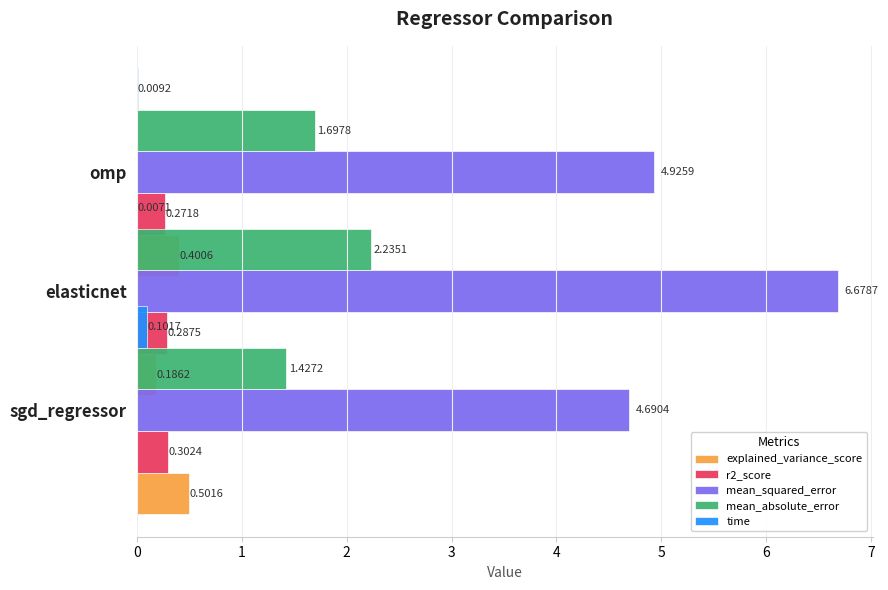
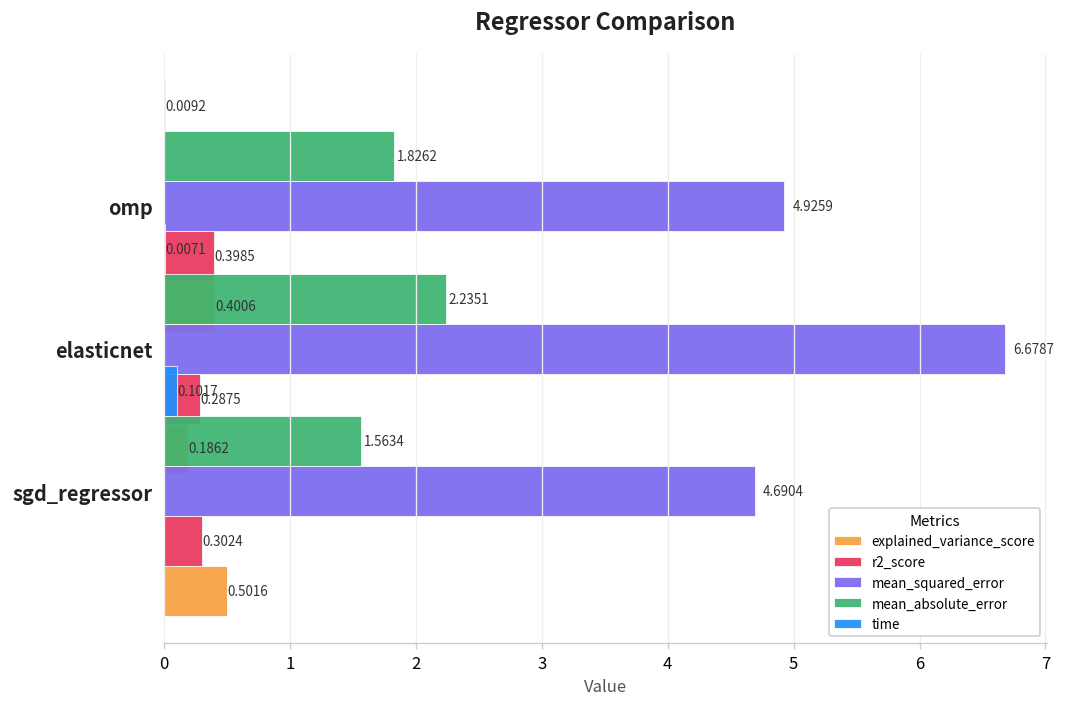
  {
    "r2_score": {
-     "omp": 0.2718,
+     "omp": 0.3985,
      "sgd_regressor": 0.3024
    },
    "mean_squared_error": {
      "omp": 4.9259,
      "elasticnet": 6.6787,
      "sgd_regressor": 4.6904
    },
    "mean_absolute_error": {
-     "omp": 1.6978,
+     "omp": 1.8262,
      "elasticnet": 2.2351,
-     "sgd_regressor": 1.4272
+     "sgd_regressor": 1.5634
    }
  }
